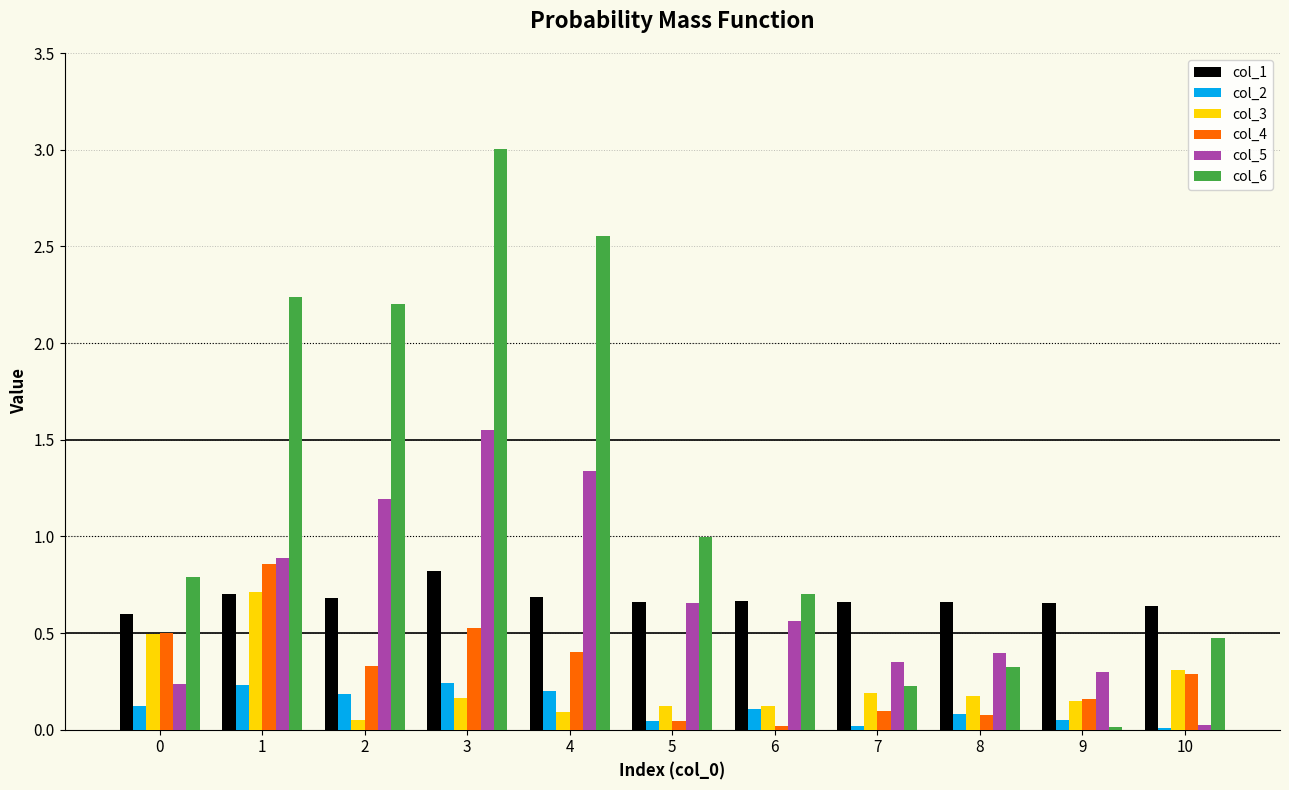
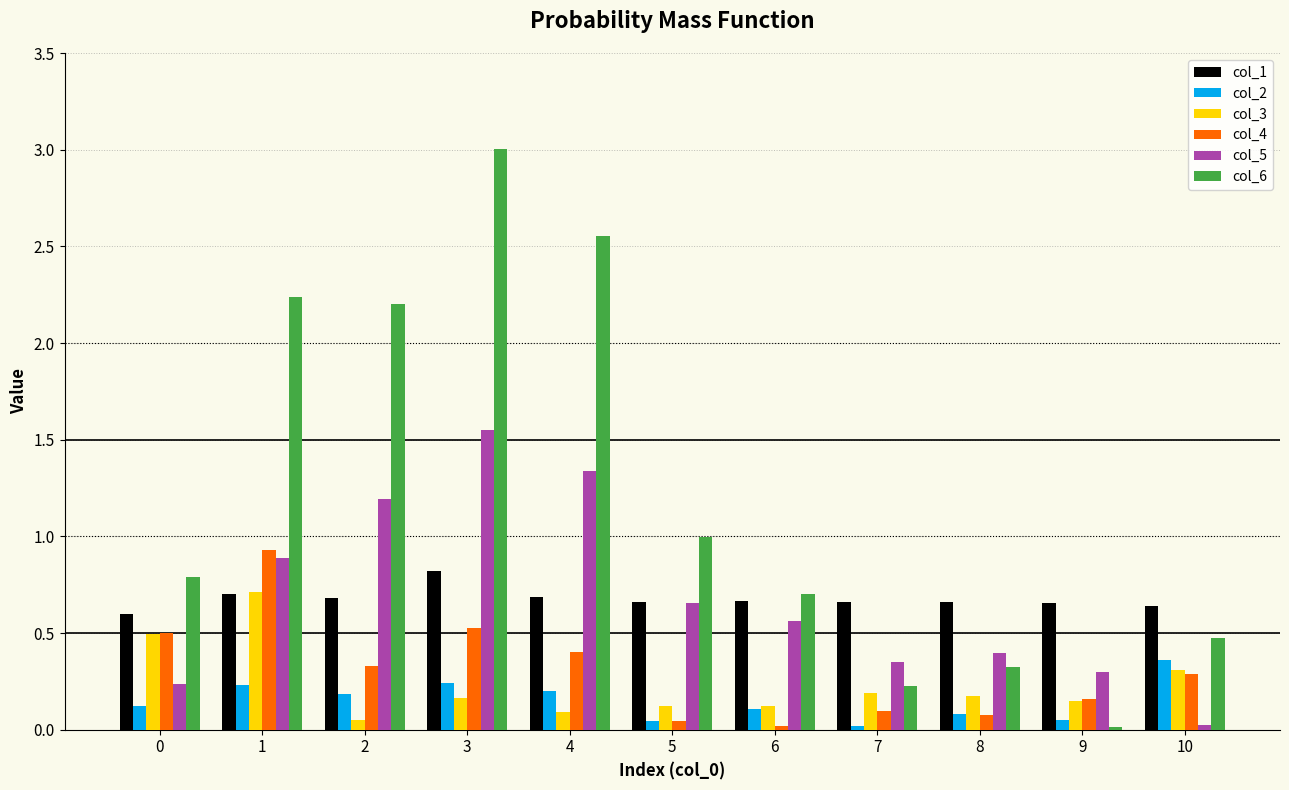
  {
    "col_1": {
      "0": 0.60,
      "1": 0.70,
      "2": 0.68,
      "3": 0.82,
      "4": 0.69,
      "5": 0.66,
      "6": 0.67,
      "7": 0.66,
      "8": 0.66,
      "9": 0.65,
      "10": 0.64
    },
    "col_2": {
      "0": 0.12,
      "1": 0.23,
      "2": 0.18,
      "3": 0.24,
      "4": 0.20,
      "5": 0.04,
      "6": 0.11,
      "7": 0.02,
      "8": 0.08,
      "9": 0.05,
-     "10": 0.01
+     "10": 0.36
    },
    "col_3": {
      "0": 0.50,
      "1": 0.71,
      "2": 0.05,
      "3": 0.17,
      "4": 0.09,
      "5": 0.12,
      "6": 0.12,
      "7": 0.19,
      "8": 0.18,
      "9": 0.15,
      "10": 0.31
    },
    "col_4": {
      "0": 0.50,
-     "1": 0.86,
+     "1": 0.93,
      "2": 0.33,
      "3": 0.53,
      "4": 0.40,
      "5": 0.04,
      "6": 0.02,
      "7": 0.10,
      "8": 0.07,
      "9": 0.16,
      "10": 0.29
    },
    "col_5": {
      "0": 0.23,
      "1": 0.89,
      "2": 1.19,
      "3": 1.55,
      "4": 1.34,
      "5": 0.66,
      "6": 0.56,
      "7": 0.35,
      "8": 0.40,
      "9": 0.30,
      "10": 0.02
    },
    "col_6": {
      "0": 0.79,
      "1": 2.24,
      "2": 2.20,
      "3": 3.00,
      "4": 2.55,
      "5": 1.00,
      "6": 0.70,
      "7": 0.23,
      "8": 0.33,
      "10": 0.47
    }
  }
